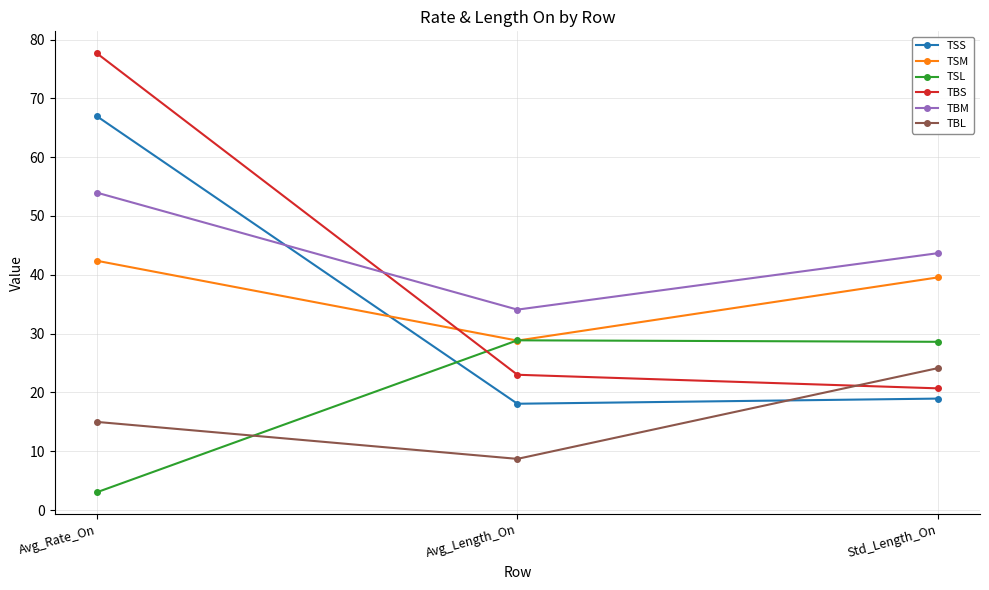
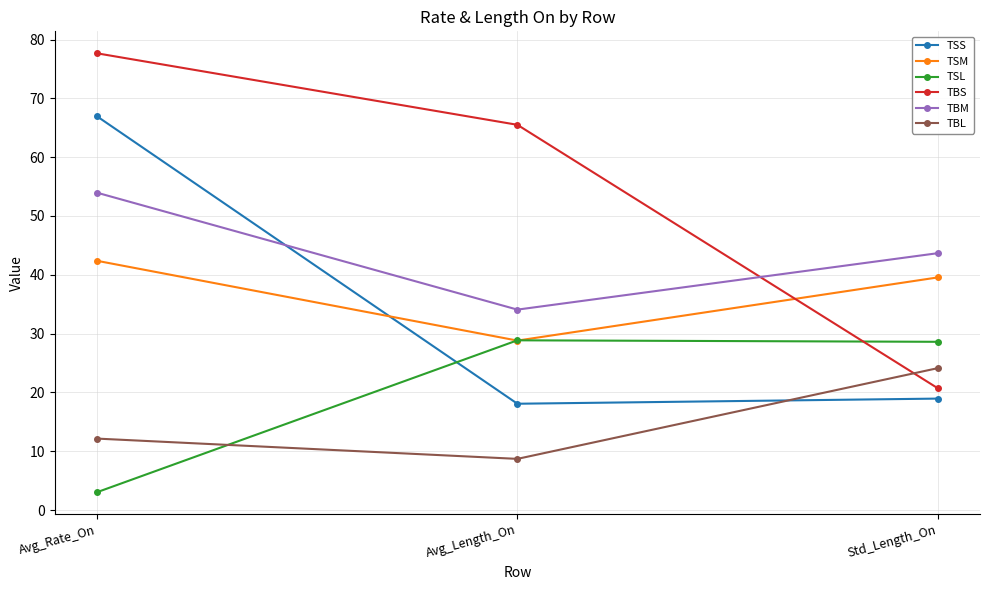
  {
    "TSS": {
      "Avg_Rate_On": 67,
      "Avg_Length_On": 18,
      "Std_Length_On": 19
    },
    "TSM": {
      "Avg_Rate_On": 42,
      "Std_Length_On": 40
    },
    "TSL": {
      "Avg_Rate_On": 3,
      "Std_Length_On": 29
    },
    "TBS": {
      "Avg_Rate_On": 78,
-     "Avg_Length_On": 23,
+     "Avg_Length_On": 66,
      "Std_Length_On": 21
    },
    "TBM": {
      "Avg_Rate_On": 54,
      "Avg_Length_On": 34,
      "Std_Length_On": 44
    },
    "TBL": {
-     "Avg_Rate_On": 15,
+     "Avg_Rate_On": 12,
      "Avg_Length_On": 9,
      "Std_Length_On": 24
    }
  }
